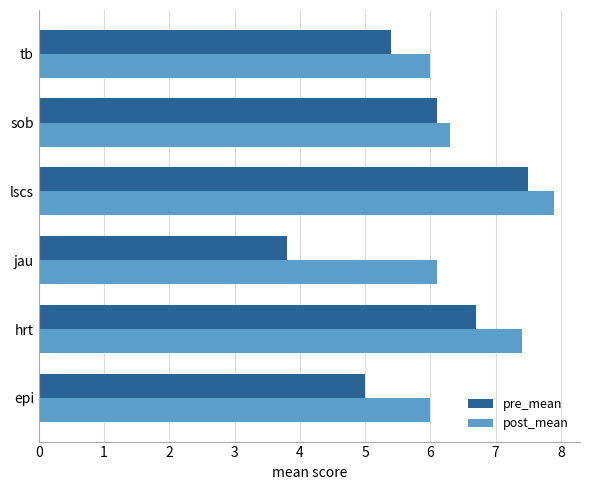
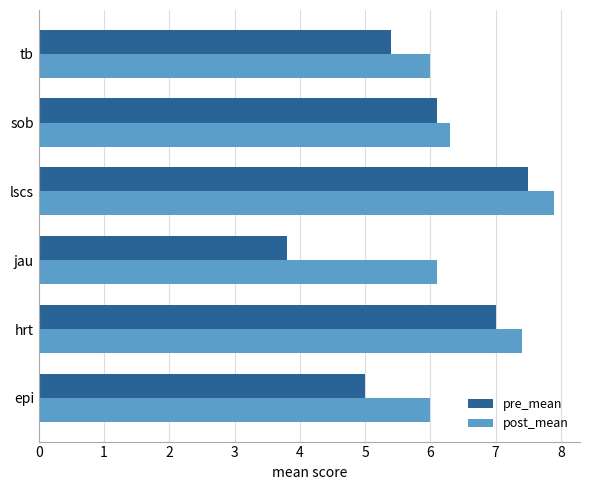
  {
    "pre_mean": {
      "tb": 5.4,
      "sob": 6.1,
      "lscs": 7.5,
      "jau": 3.8,
-     "hrt": 6.7,
+     "hrt": 7.0,
      "epi": 5.0
    },
    "post_mean": {
      "tb": 6.0,
      "sob": 6.3,
      "lscs": 7.9,
      "jau": 6.1,
      "hrt": 7.4,
      "epi": 6.0
    }
  }
